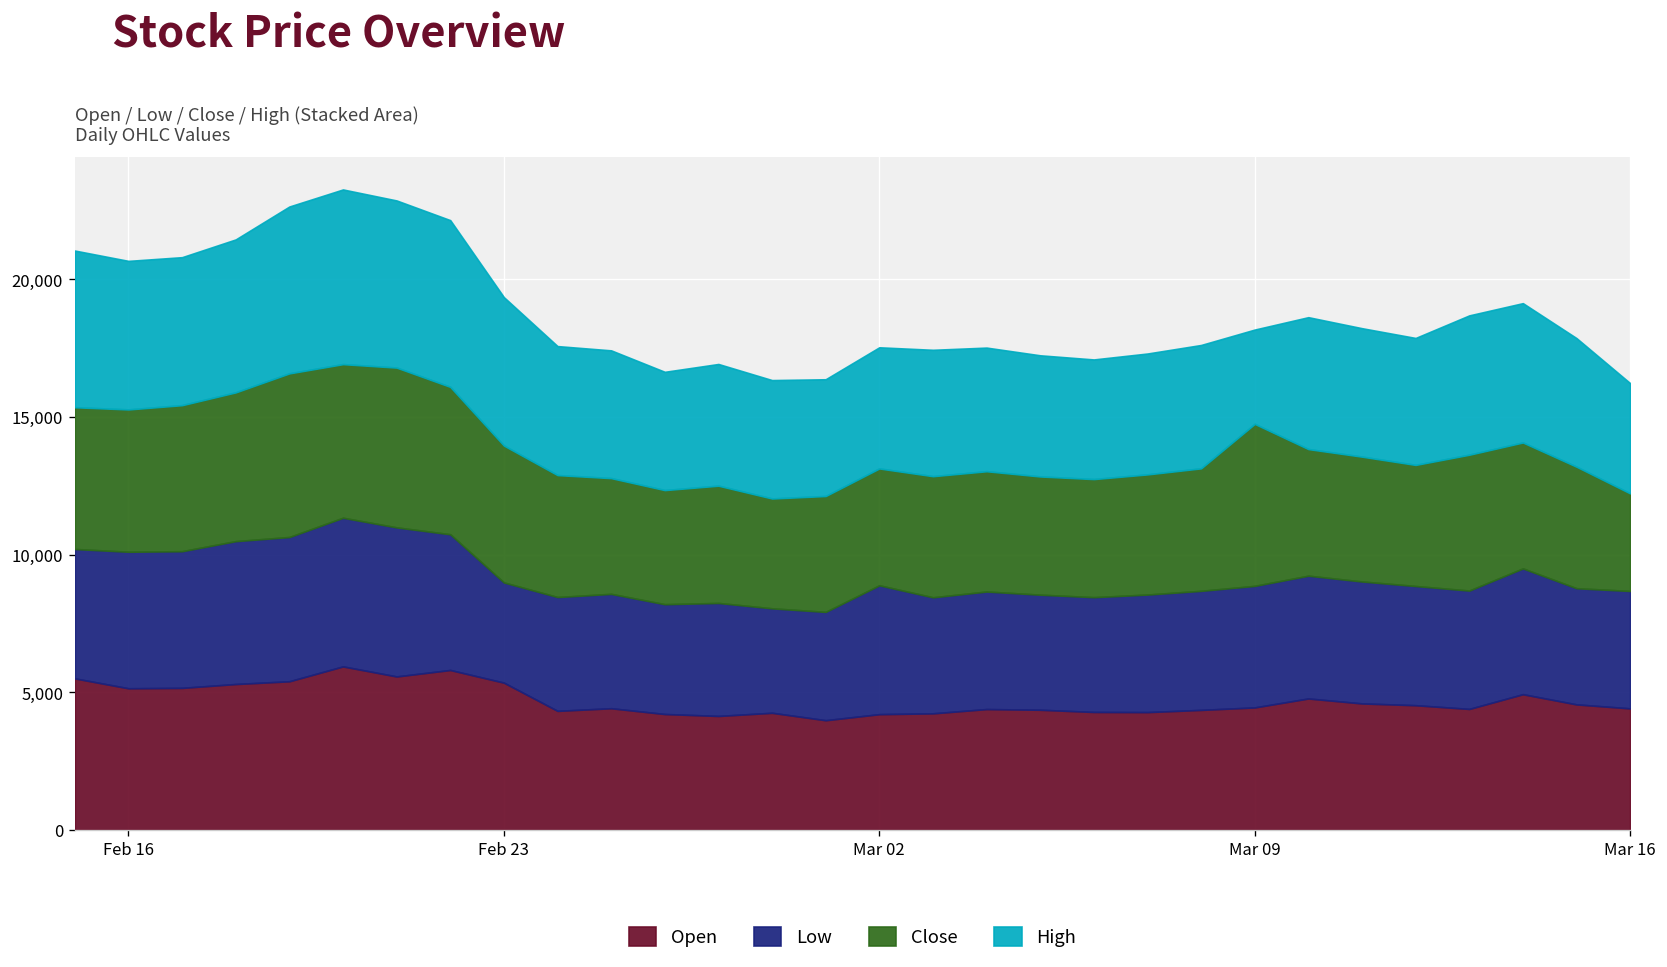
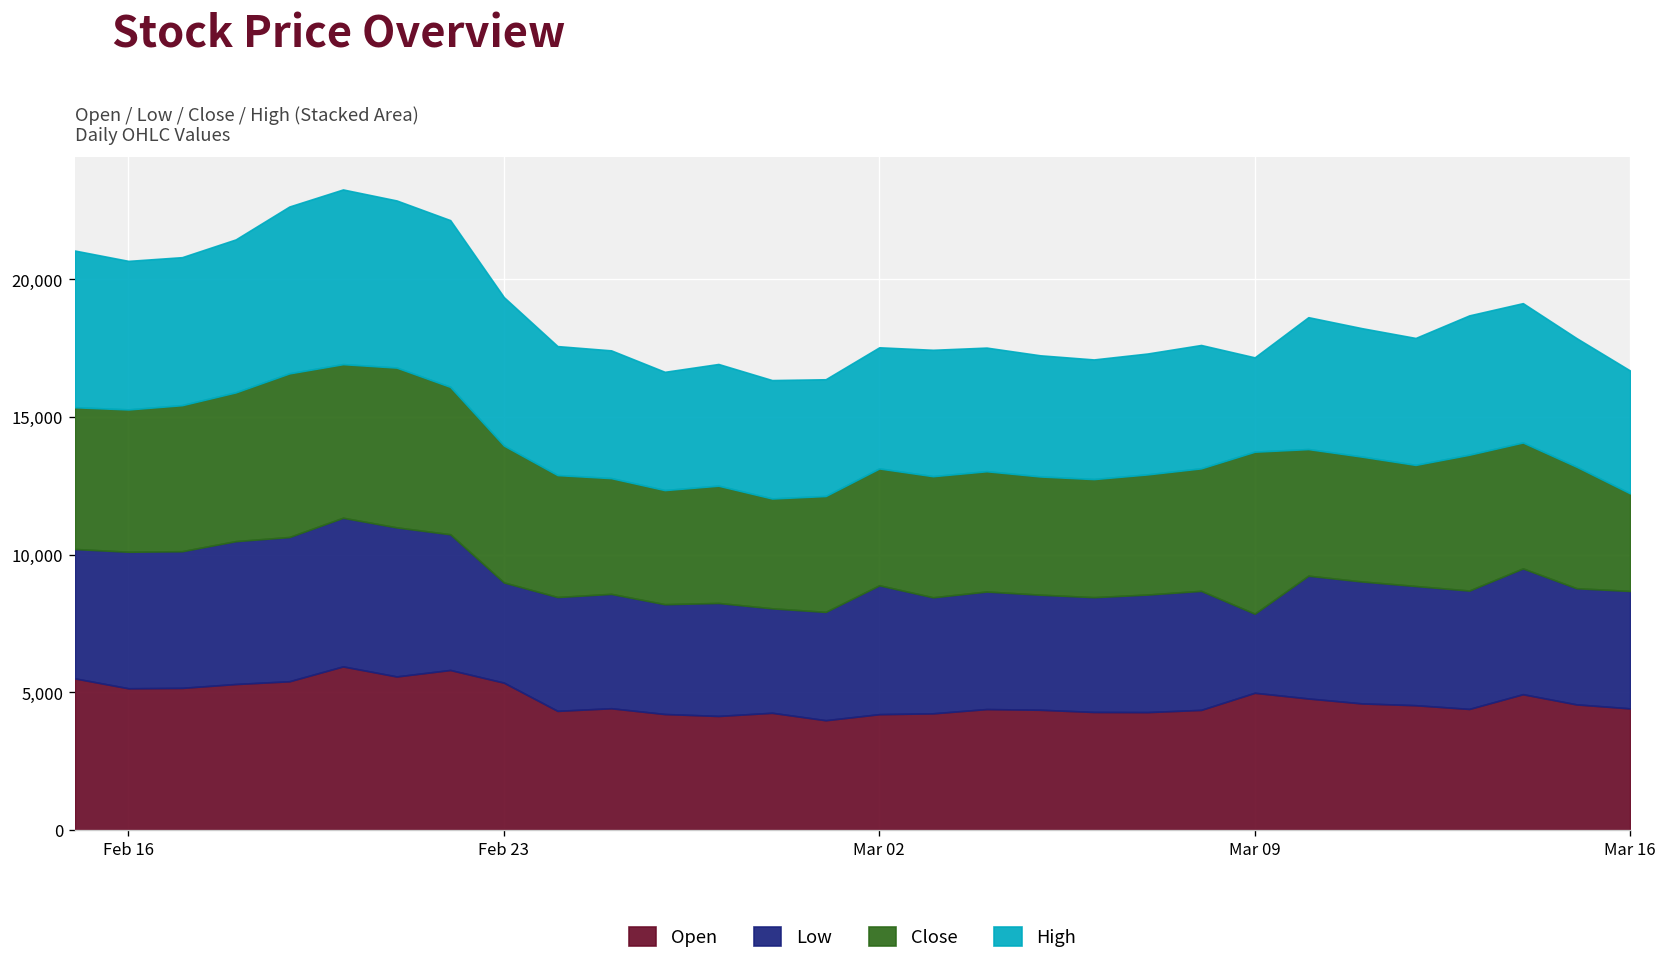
  {
    "Open": {
      "Feb 16": "5,200",
      "Feb 23": "5,400",
      "Mar 02": "4,200",
-     "Mar 09": "4,500",
+     "Mar 09": "5,000",
      "Mar 16": "4,400"
    },
    "Low": {
      "Feb 16": "5,000",
      "Feb 23": "3,600",
      "Mar 02": "4,700",
-     "Mar 09": "4,400",
+     "Mar 09": "2,900",
      "Mar 16": "4,300"
    },
    "Close": {
      "Feb 16": "5,200",
      "Feb 23": "5,000",
      "Mar 02": "4,200",
      "Mar 09": "5,900",
      "Mar 16": "3,500"
    },
    "High": {
      "Feb 16": "5,400",
      "Feb 23": "5,400",
      "Mar 02": "4,400",
      "Mar 09": "3,400",
-     "Mar 16": "4,000"
+     "Mar 16": "4,500"
    }
  }
